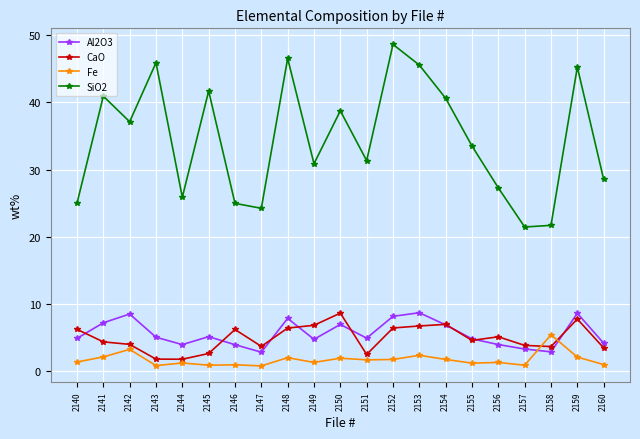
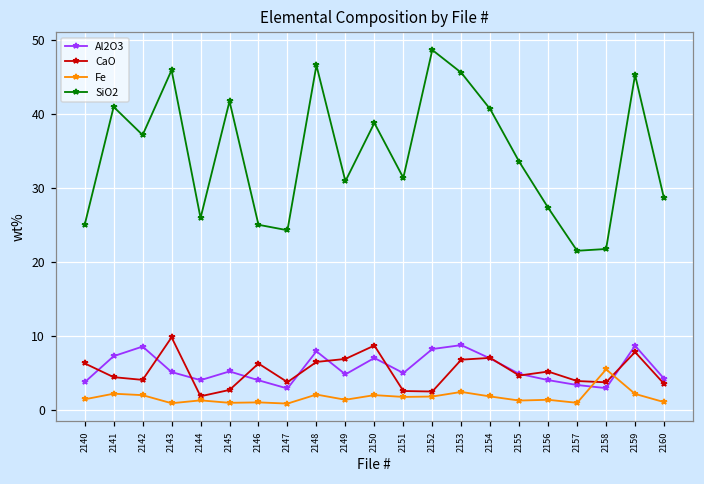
  {
    "Al2O3": {
-     "2140": 5,
+     "2140": 4,
      "2141": 7,
      "2142": 9,
      "2143": 5,
      "2144": 4,
      "2145": 5,
      "2146": 4,
      "2147": 3,
      "2148": 8,
      "2149": 5,
      "2150": 7,
      "2151": 5,
      "2152": 8,
      "2153": 9,
      "2156": 4,
      "2157": 3,
      "2158": 3,
      "2159": 9,
      "2160": 4
    },
    "CaO": {
      "2140": 6,
      "2141": 4,
      "2142": 4,
-     "2143": 2,
+     "2143": 10,
      "2144": 2,
      "2145": 3,
      "2146": 6,
      "2147": 4,
      "2148": 6,
      "2149": 7,
      "2150": 9,
      "2151": 3,
-     "2152": 6,
+     "2152": 2,
      "2153": 7,
      "2156": 5,
      "2157": 4,
      "2158": 4,
      "2159": 8,
      "2160": 3
    },
    "Fe": {
      "2140": 1,
      "2141": 2,
-     "2142": 3,
+     "2142": 2,
      "2143": 1,
      "2144": 1,
      "2145": 1,
      "2146": 1,
      "2147": 1,
      "2148": 2,
      "2149": 1,
      "2150": 2,
      "2151": 2,
      "2152": 2,
      "2153": 2,
      "2154": 2,
      "2155": 1,
      "2156": 1,
      "2157": 1,
      "2158": 5,
      "2159": 2,
      "2160": 1
    },
    "SiO2": {
      "2140": 25,
      "2141": 41,
      "2142": 37,
      "2143": 46,
      "2144": 26,
      "2145": 42,
      "2146": 25,
      "2147": 24,
      "2148": 47,
      "2149": 31,
      "2150": 39,
      "2151": 31,
      "2152": 49,
      "2153": 46,
      "2154": 41,
      "2155": 34,
      "2156": 27,
      "2157": 21,
      "2158": 22,
      "2159": 45,
      "2160": 29
    }
  }
